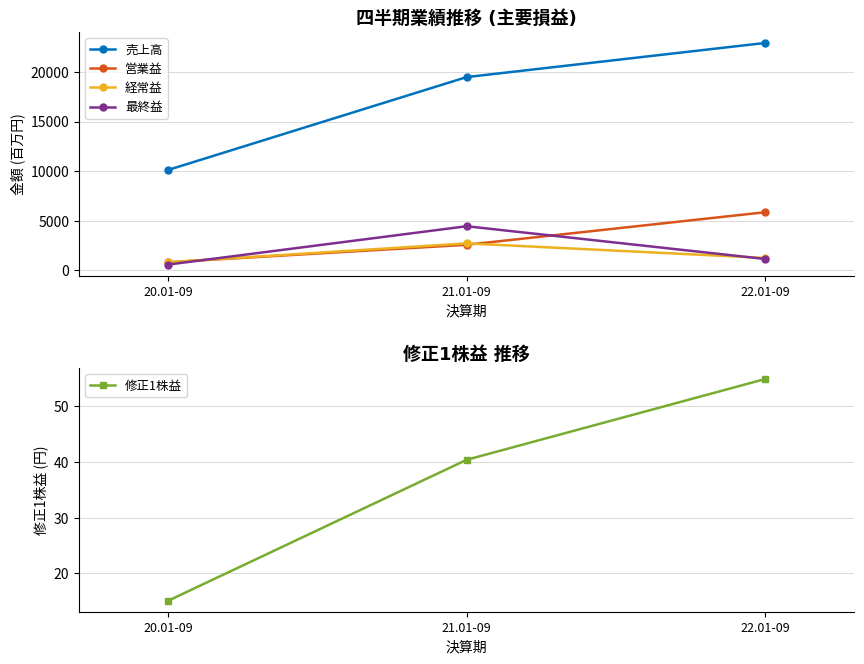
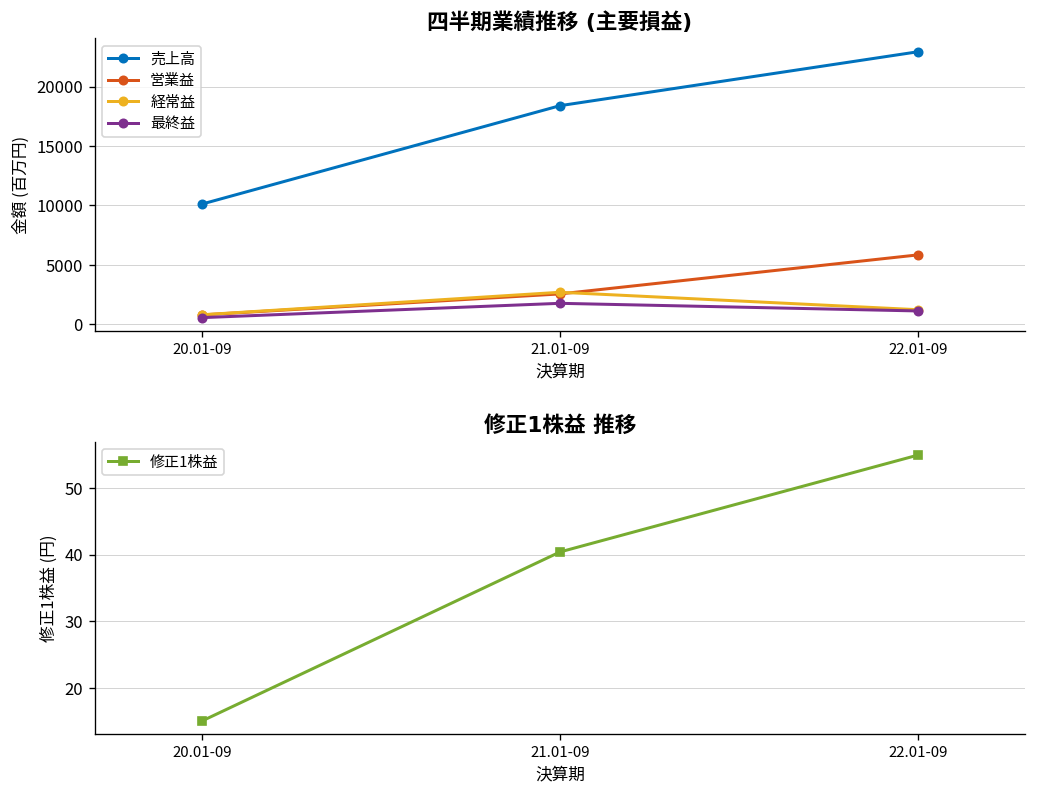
  {
    "四半期業績推移 (主要損益)": {
      "売上高": {
        "20.01-09": 10000,
-       "21.01-09": 19000,
+       "21.01-09": 18000,
        "22.01-09": 23000
      },
      "営業益": {
        "22.01-09": 6000
      },
      "最終益": {
-       "21.01-09": 4000
+       "21.01-09": 2000
      }
    },
    "修正1株益 推移": {
      "20.01-09": 15,
      "21.01-09": 40,
      "22.01-09": 55
    }
  }
